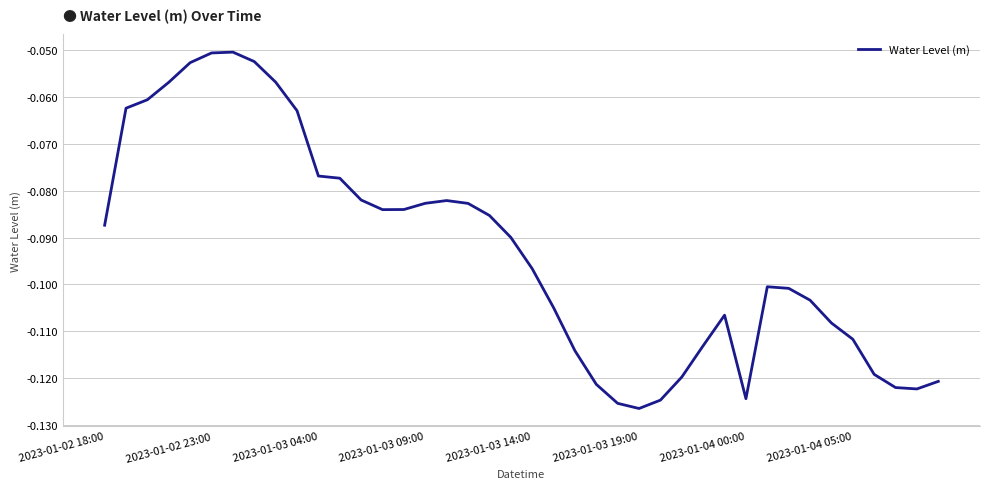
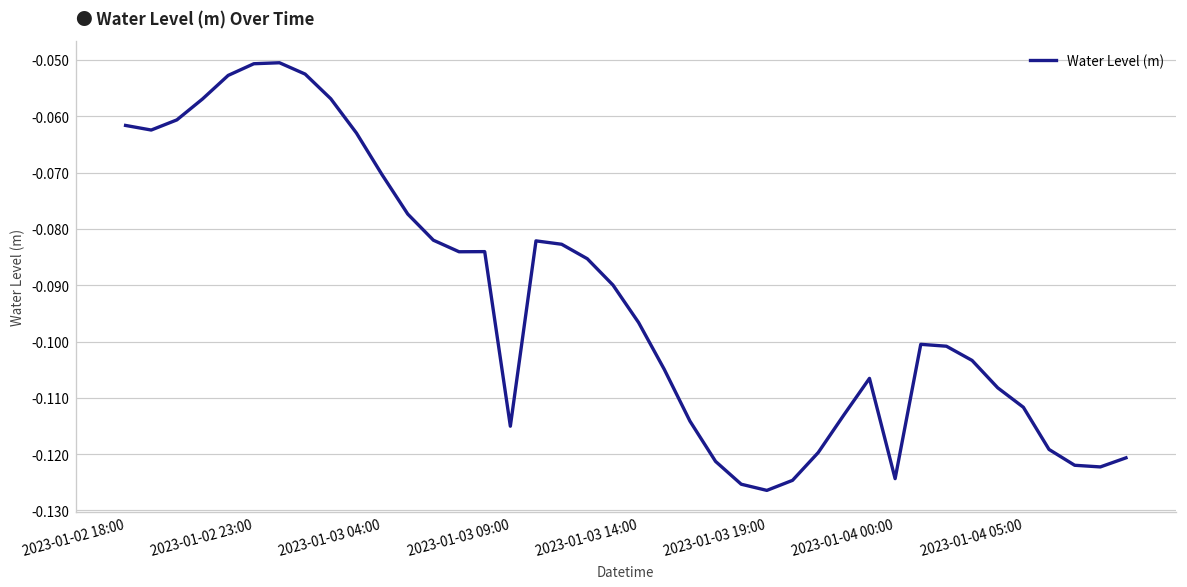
  {
-   "2023-01-02 18:00": -0.087,
+   "2023-01-02 18:00": -0.062,
    "2023-01-02 23:00": -0.051,
-   "2023-01-03 04:00": -0.077,
-   "2023-01-03 09:00": -0.083,
+   "2023-01-03 04:00": -0.070,
+   "2023-01-03 09:00": -0.115,
    "2023-01-03 14:00": -0.097,
    "2023-01-03 19:00": -0.126,
    "2023-01-04 00:00": -0.124,
    "2023-01-04 05:00": -0.112
  }
